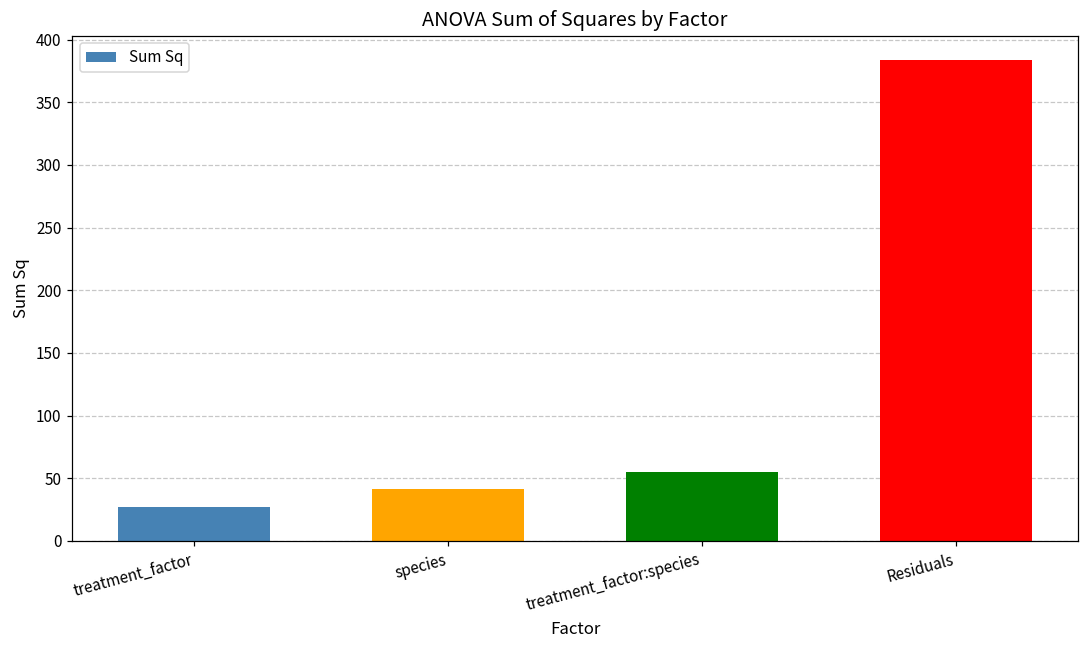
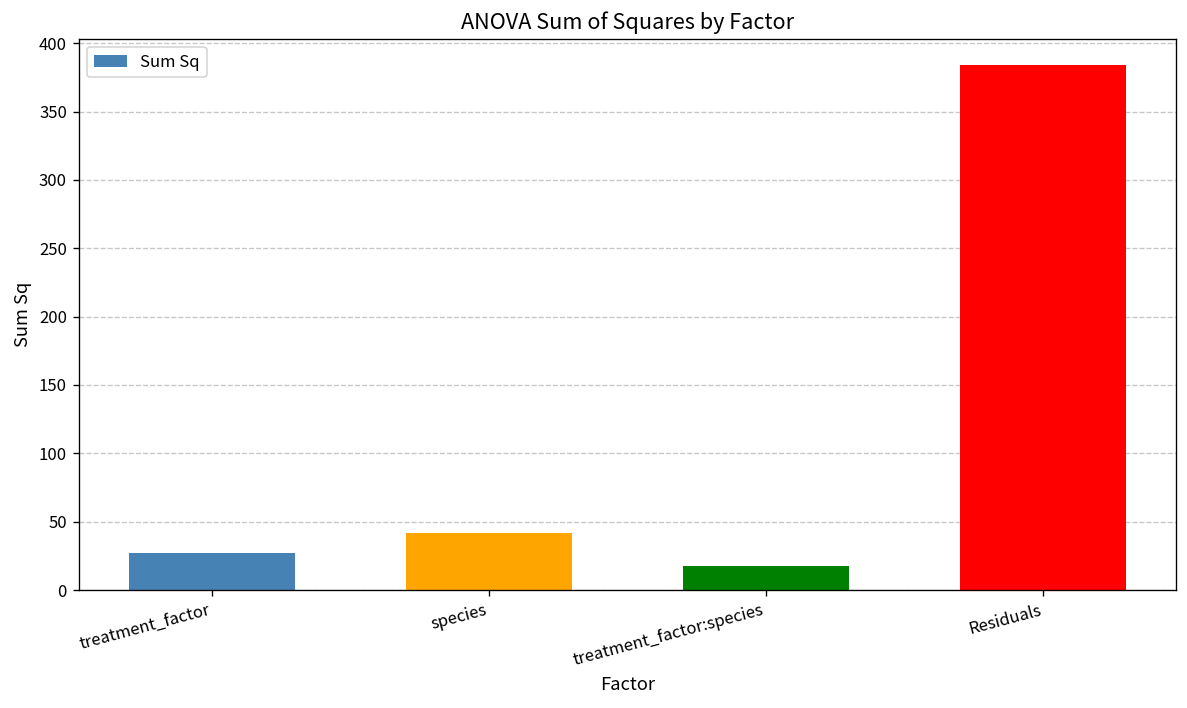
  {
    "treatment_factor": 27,
    "species": 42,
-   "treatment_factor:species": 55,
+   "treatment_factor:species": 17,
    "Residuals": 384
  }
